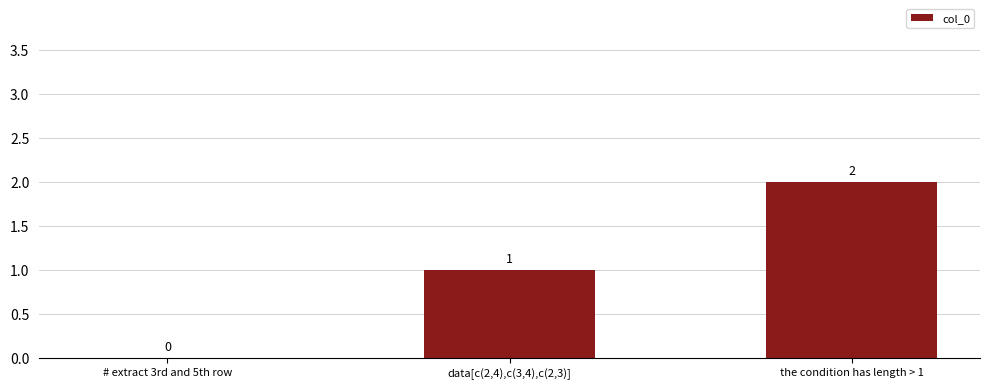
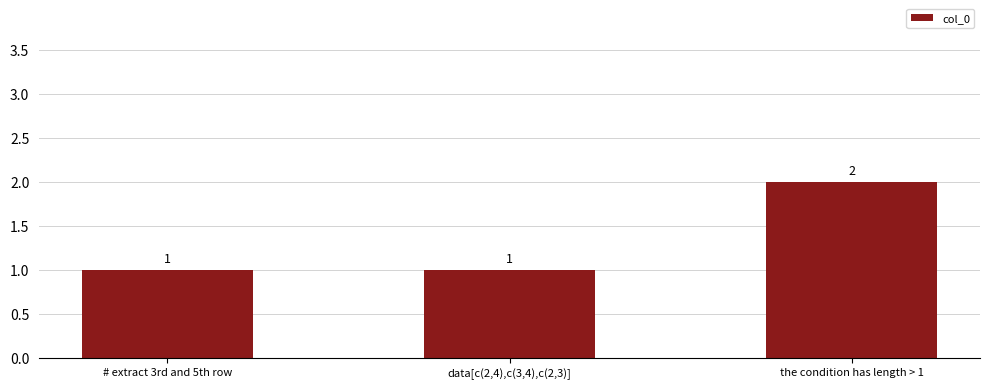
  {
-   "# extract 3rd and 5th row": 0,
+   "# extract 3rd and 5th row": 1,
    "data[c(2,4),c(3,4),c(2,3)]": 1,
    "the condition has length > 1": 2
  }
